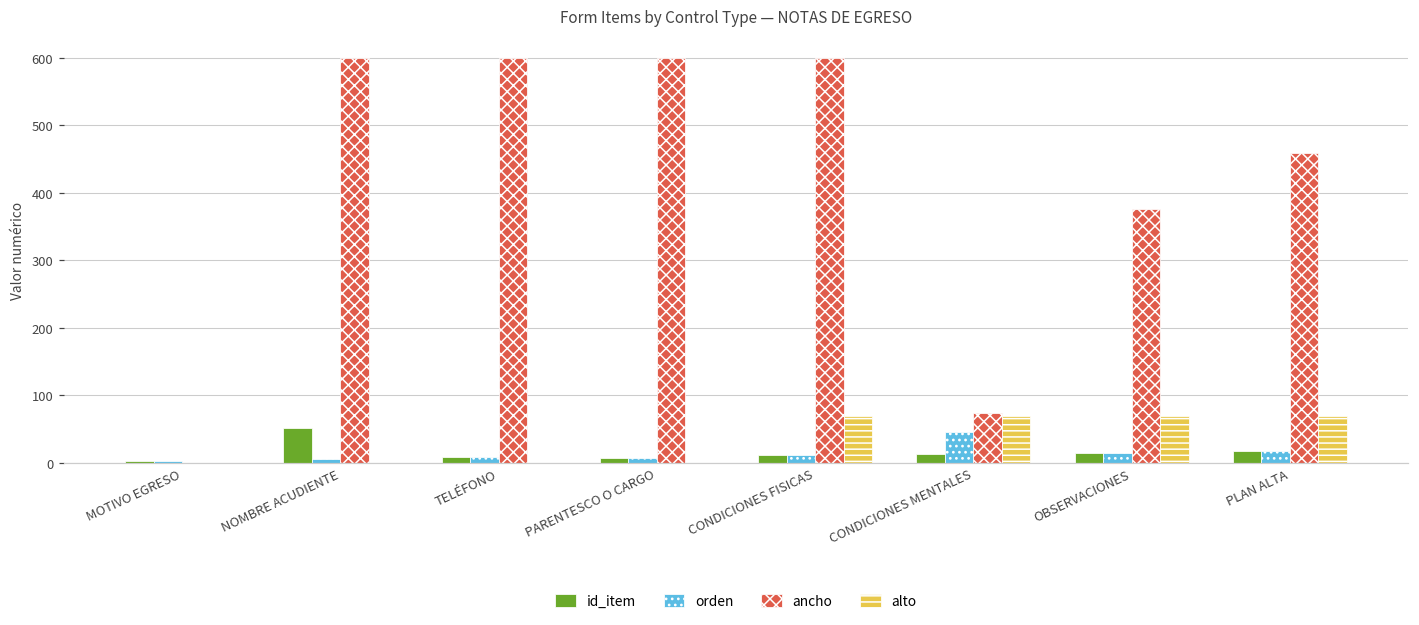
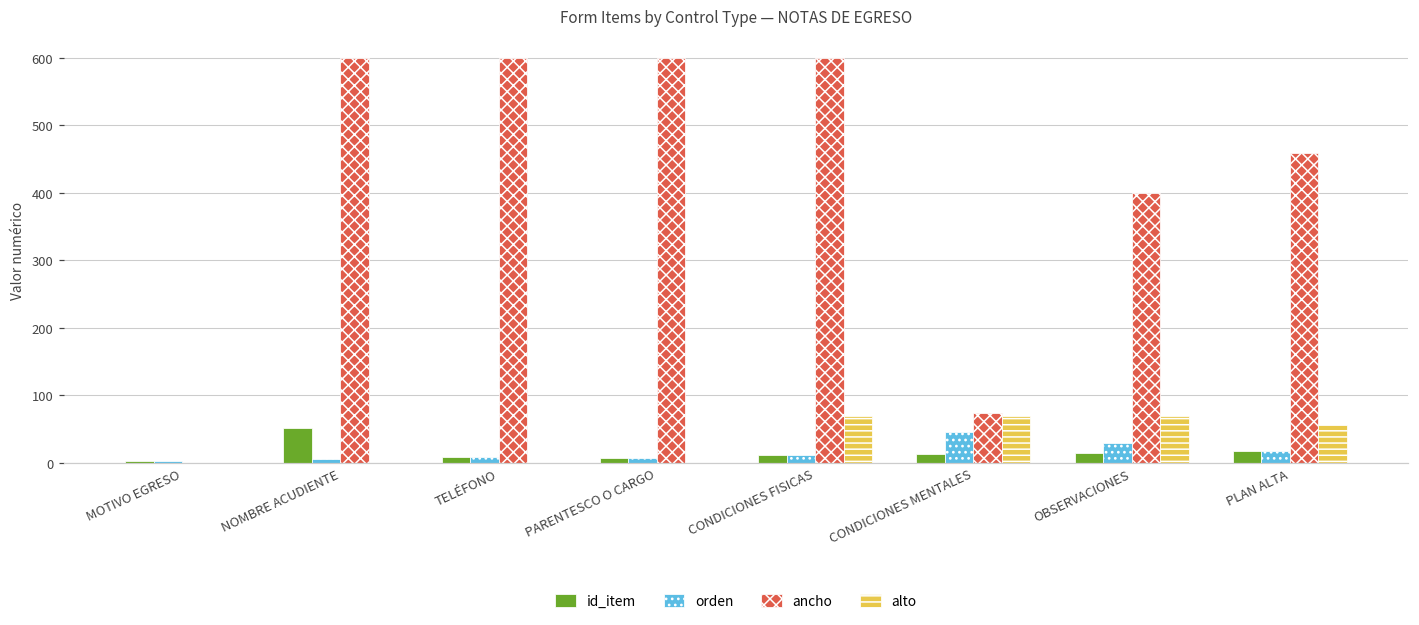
  {
    "id_item": {
      "NOMBRE ACUDIENTE": 50,
      "TELÉFONO": 10,
      "PARENTESCO O CARGO": 10,
      "CONDICIONES FISICAS": 10,
      "CONDICIONES MENTALES": 10,
      "OBSERVACIONES": 20,
      "PLAN ALTA": 20
    },
    "orden": {
      "NOMBRE ACUDIENTE": 10,
      "TELÉFONO": 10,
      "PARENTESCO O CARGO": 10,
      "CONDICIONES FISICAS": 10,
      "CONDICIONES MENTALES": 50,
-     "OBSERVACIONES": 20,
+     "OBSERVACIONES": 30,
      "PLAN ALTA": 20
    },
    "ancho": {
      "MOTIVO EGRESO": 0,
      "NOMBRE ACUDIENTE": 600,
      "TELÉFONO": 600,
      "PARENTESCO O CARGO": 600,
      "CONDICIONES FISICAS": 600,
      "CONDICIONES MENTALES": 70,
-     "OBSERVACIONES": 380,
+     "OBSERVACIONES": 400,
      "PLAN ALTA": 460
    },
    "alto": {
      "MOTIVO EGRESO": 0,
      "NOMBRE ACUDIENTE": 0,
      "TELÉFONO": 0,
      "PARENTESCO O CARGO": 0,
      "CONDICIONES FISICAS": 70,
      "CONDICIONES MENTALES": 70,
      "OBSERVACIONES": 70,
-     "PLAN ALTA": 70
+     "PLAN ALTA": 60
    }
  }
